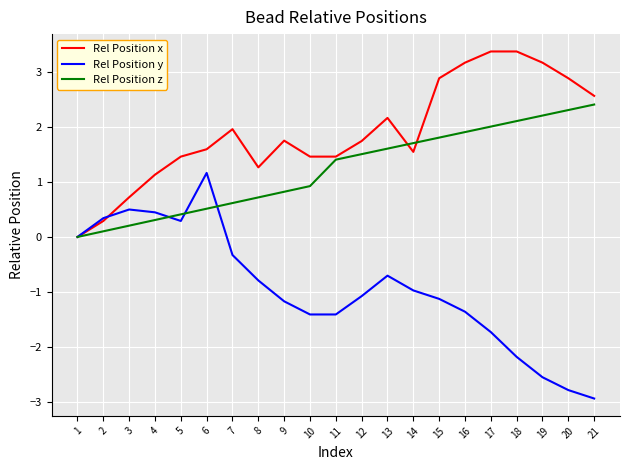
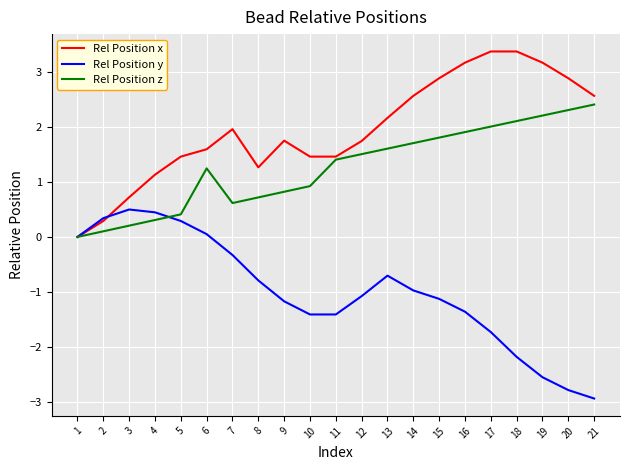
  {
    "Rel Position x": {
      "2": 0.3,
      "3": 0.7,
      "4": 1.1,
      "5": 1.5,
      "6": 1.6,
      "7": 2.0,
      "8": 1.3,
      "9": 1.7,
      "10": 1.5,
      "11": 1.5,
      "12": 1.7,
      "13": 2.2,
-     "14": 1.5,
+     "14": 2.6,
      "15": 2.9,
      "16": 3.2,
      "17": 3.4,
      "18": 3.4,
      "19": 3.2,
      "20": 2.9,
      "21": 2.6
    },
    "Rel Position y": {
      "2": 0.3,
      "3": 0.5,
      "4": 0.4,
      "5": 0.3,
-     "6": 1.2,
+     "6": 0.1,
      "7": -0.3,
      "8": -0.8,
      "9": -1.2,
      "10": -1.4,
      "11": -1.4,
      "12": -1.1,
      "13": -0.7,
      "14": -1.0,
      "15": -1.1,
      "16": -1.4,
      "17": -1.7,
      "18": -2.2,
      "19": -2.5,
      "20": -2.8,
      "21": -2.9
    },
    "Rel Position z": {
      "2": 0.1,
      "3": 0.2,
      "4": 0.3,
      "5": 0.4,
-     "6": 0.5,
+     "6": 1.2,
      "7": 0.6,
      "8": 0.7,
      "9": 0.8,
      "10": 0.9,
      "11": 1.4,
      "12": 1.5,
      "13": 1.6,
      "14": 1.7,
      "15": 1.8,
      "16": 1.9,
      "17": 2.0,
      "18": 2.1,
      "19": 2.2,
      "20": 2.3,
      "21": 2.4
    }
  }
